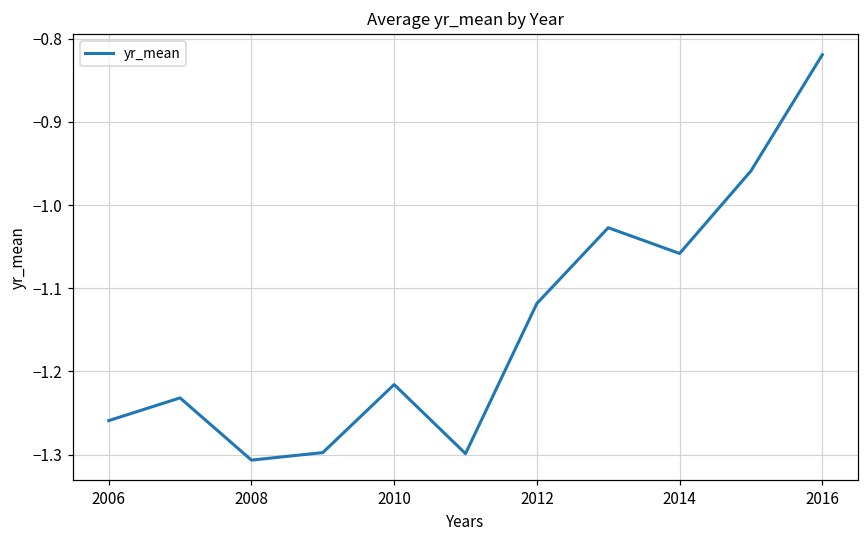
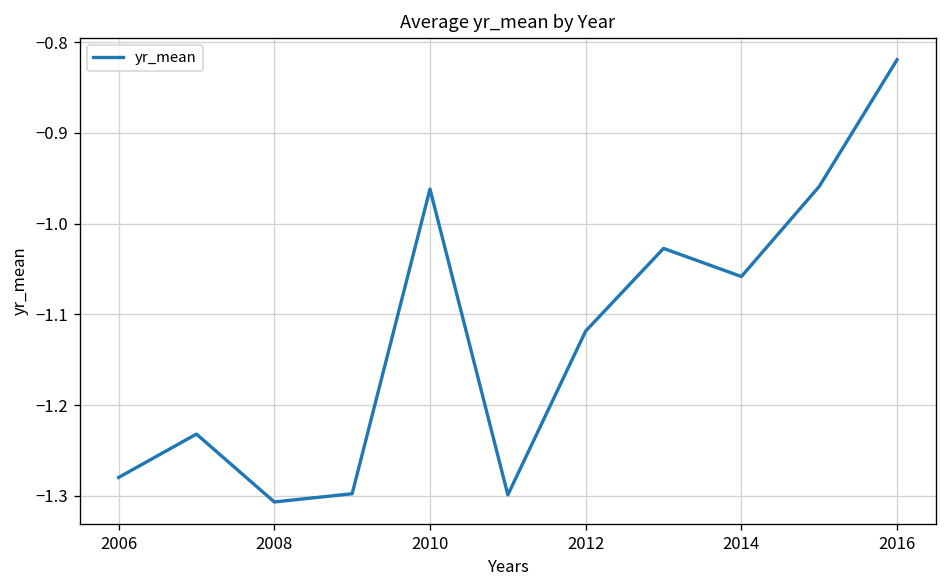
  {
-   "2006": -1.26,
+   "2006": -1.28,
    "2008": -1.31,
-   "2010": -1.22,
+   "2010": -0.96,
    "2012": -1.12,
    "2014": -1.06,
    "2016": -0.82
  }
